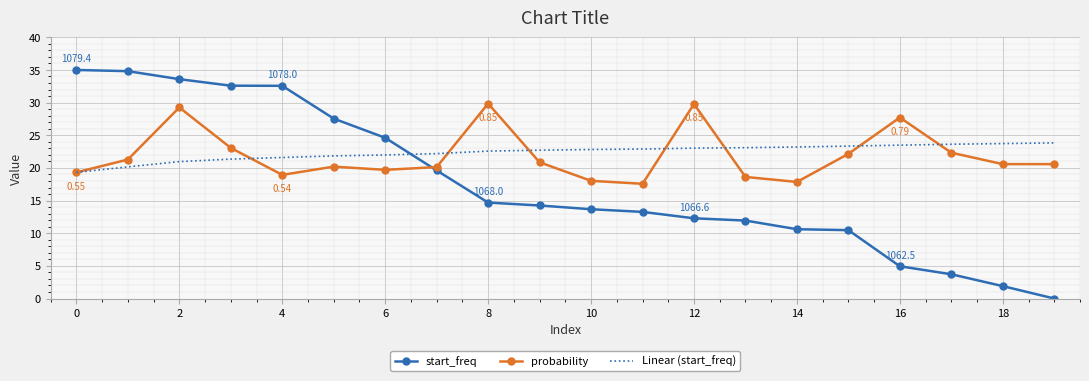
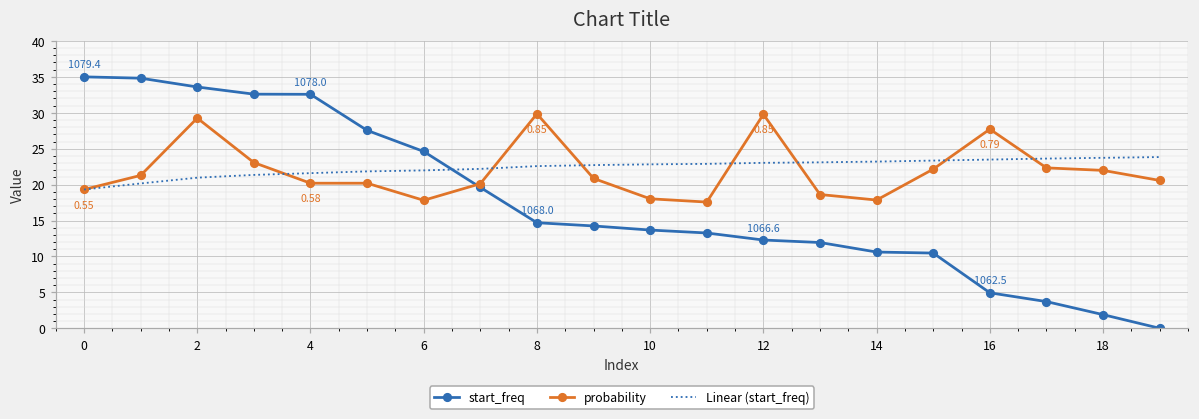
  {
    "probability": {
-     "4": 0.54,
-     "6": 20,
-     "18": 21
+     "4": 0.58,
+     "6": 18,
+     "18": 22
    }
  }
